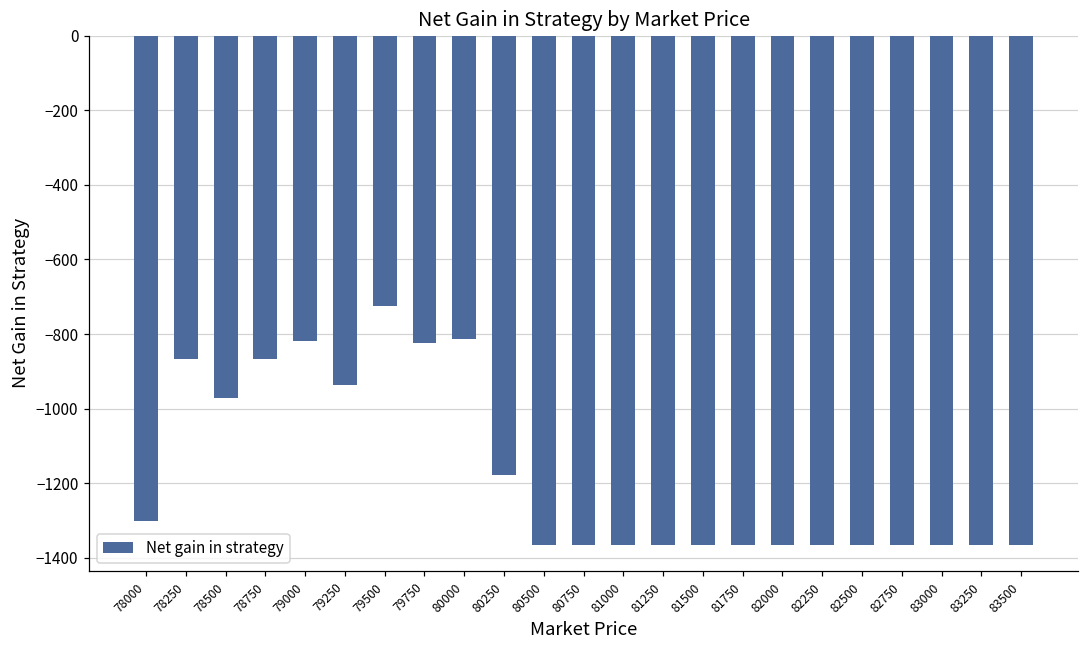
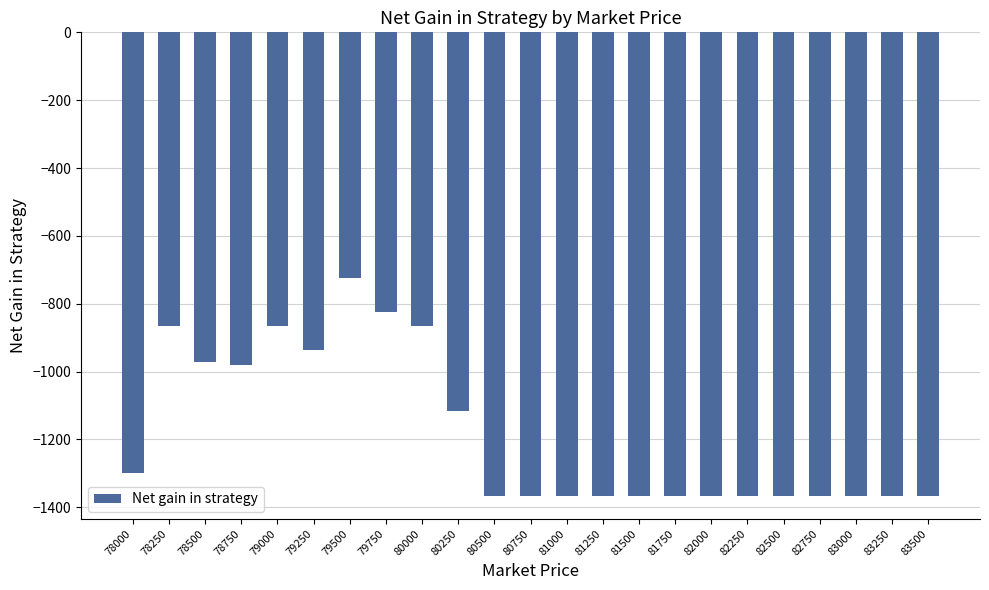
  {
    "78000": -1300,
    "78250": -870,
    "78500": -970,
-   "78750": -870,
-   "79000": -820,
+   "78750": -980,
+   "79000": -870,
    "79250": -940,
    "79500": -720,
    "79750": -830,
-   "80000": -810,
-   "80250": -1180,
+   "80000": -870,
+   "80250": -1120,
    "80500": -1370,
    "80750": -1370,
    "81000": -1370,
    "81250": -1370,
    "81500": -1370,
    "81750": -1370,
    "82000": -1370,
    "82250": -1370,
    "82500": -1370,
    "82750": -1370,
    "83000": -1370,
    "83250": -1370,
    "83500": -1370
  }
